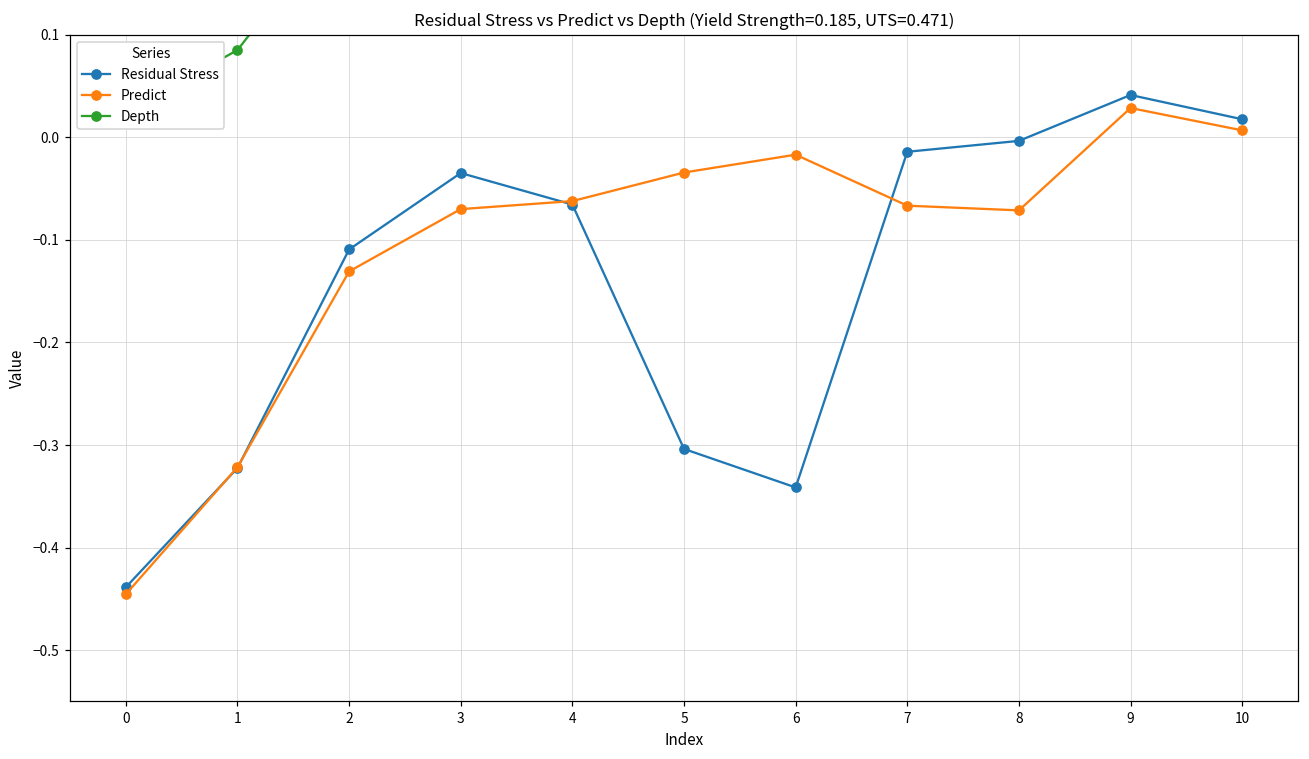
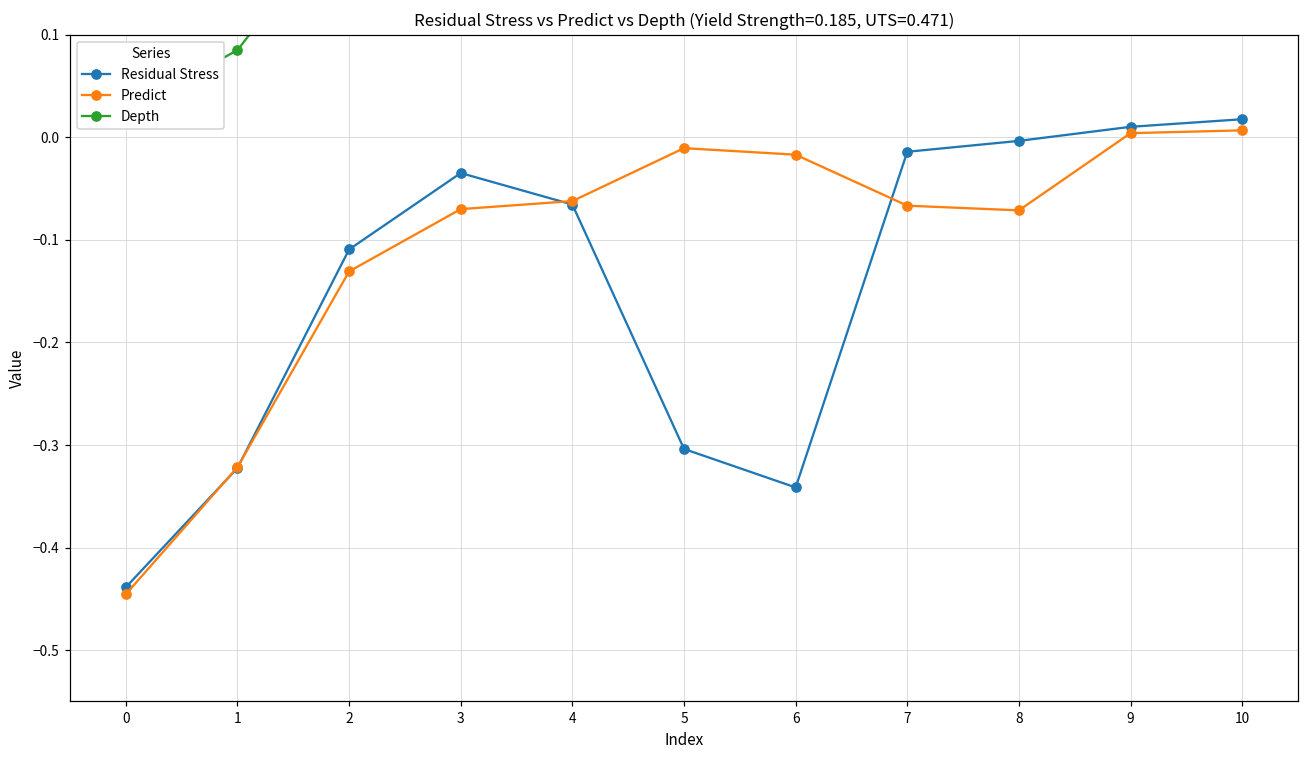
  {
    "Residual Stress": {
      "0": -0.44,
      "2": -0.11,
      "3": -0.03,
      "4": -0.07,
      "5": -0.30,
      "6": -0.34,
      "7": -0.01,
      "8": 0.00,
-     "9": 0.04,
+     "9": 0.01,
      "10": 0.02
    },
    "Predict": {
      "0": -0.45,
      "2": -0.13,
      "3": -0.07,
      "4": -0.06,
-     "5": -0.03,
+     "5": -0.01,
      "6": -0.02,
      "7": -0.07,
      "8": -0.07,
-     "9": 0.03,
+     "9": 0.00,
      "10": 0.01
    },
    "Depth": {
      "1": 0.09
    }
  }
